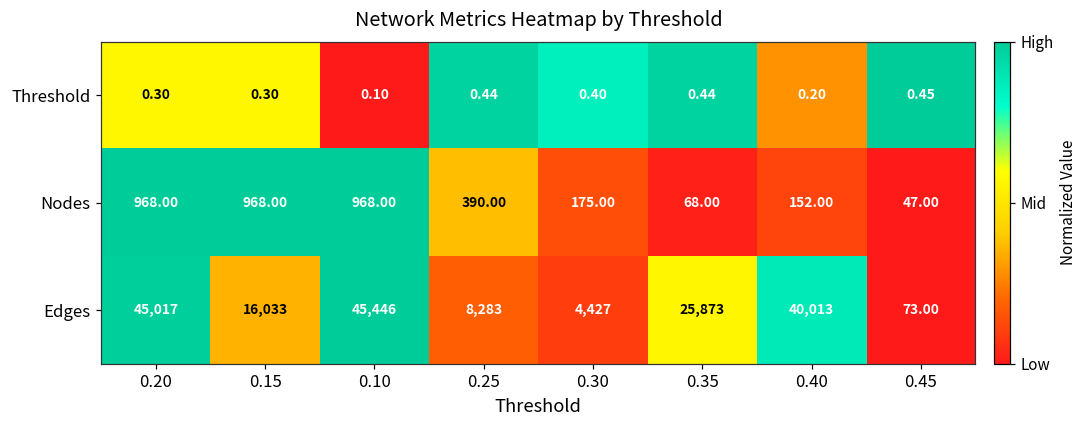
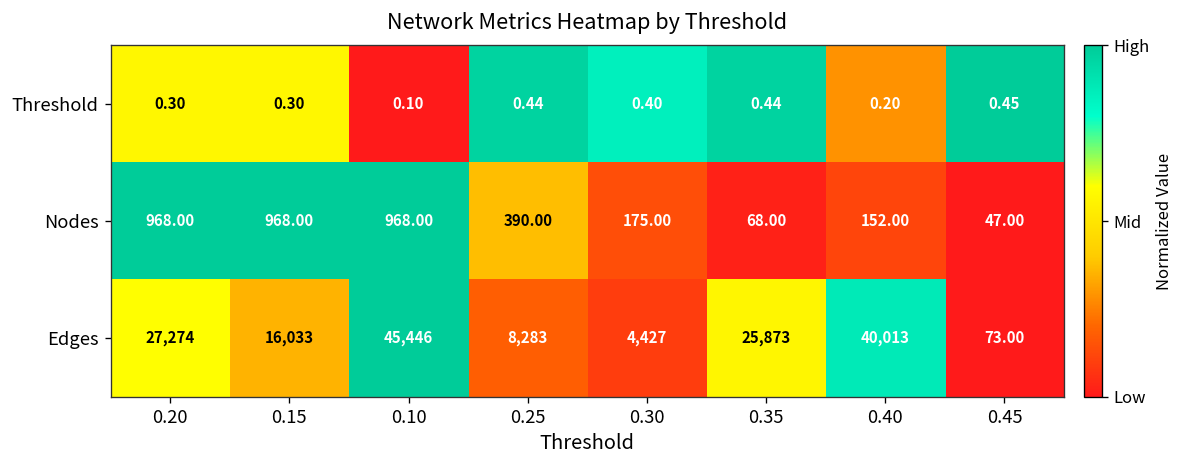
  {
    "Threshold": {
      "0.20": "0.30",
      "0.15": "0.30",
      "0.10": "0.10",
      "0.25": "0.44",
      "0.30": "0.40",
      "0.35": "0.44",
      "0.40": "0.20",
      "0.45": "0.45"
    },
    "Nodes": {
      "0.20": "968.00",
      "0.15": "968.00",
      "0.10": "968.00",
      "0.25": "390.00",
      "0.30": "175.00",
      "0.35": "68.00",
      "0.40": "152.00",
      "0.45": "47.00"
    },
    "Edges": {
-     "0.20": "45,017",
+     "0.20": "27,274",
      "0.15": "16,033",
      "0.10": "45,446",
      "0.25": "8,283",
      "0.30": "4,427",
      "0.35": "25,873",
      "0.40": "40,013",
      "0.45": "73.00"
    }
  }
